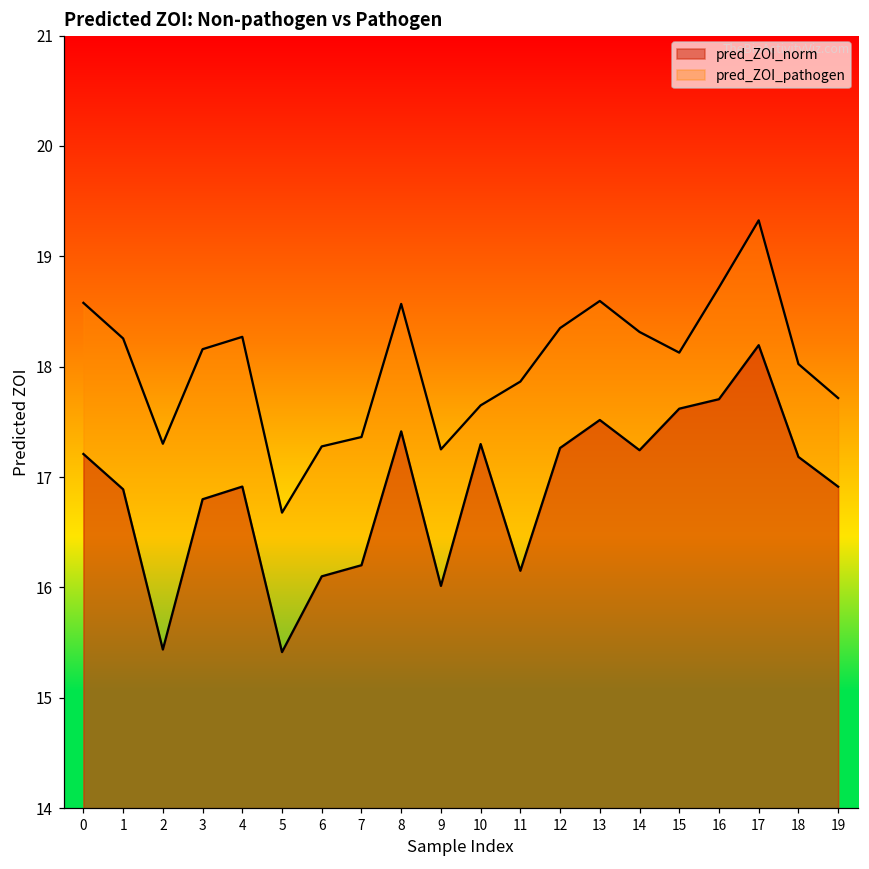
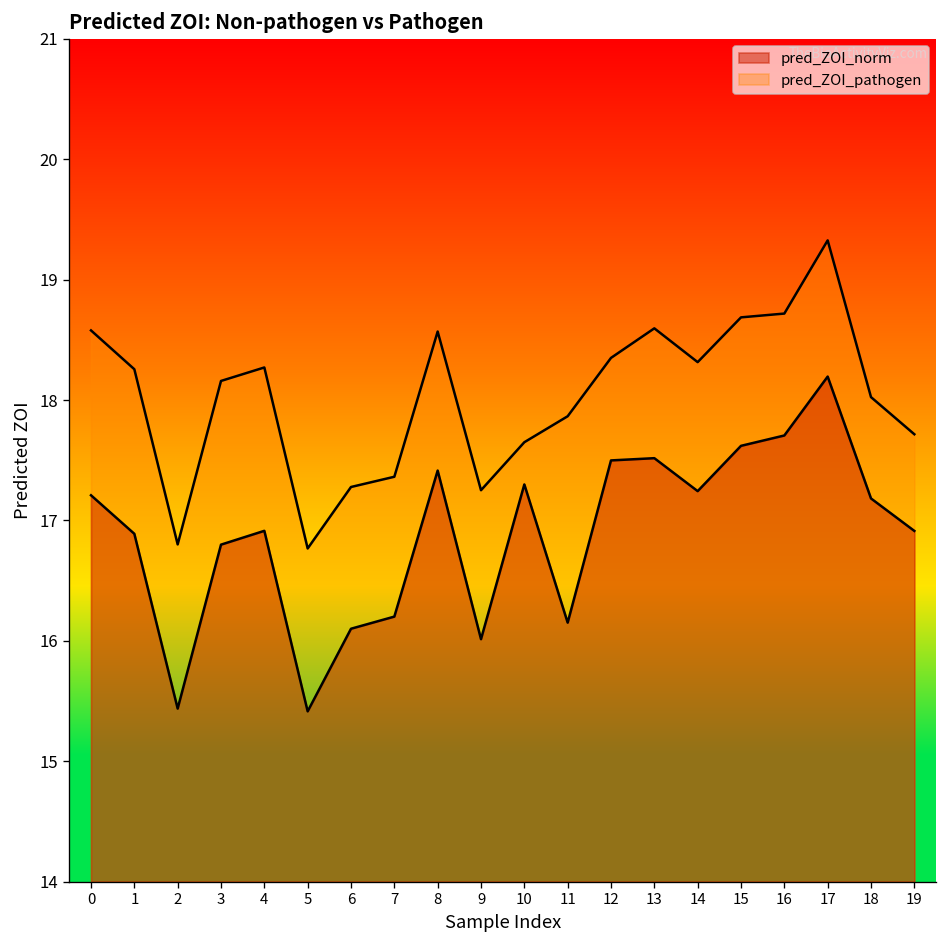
  {
    "pred_ZOI_norm": {
      "0": 17.21,
      "1": 16.89,
      "2": 15.44,
      "3": 16.80,
      "4": 16.91,
      "5": 15.41,
      "6": 16.10,
      "7": 16.20,
      "8": 17.41,
      "9": 16.01,
      "10": 17.30,
      "11": 16.15,
-     "12": 17.26,
+     "12": 17.50,
      "13": 17.52,
      "14": 17.24,
      "15": 17.62,
      "16": 17.71,
      "17": 18.19,
      "18": 17.18,
      "19": 16.91
    },
    "pred_ZOI_pathogen": {
      "0": 18.58,
      "1": 18.26,
-     "2": 17.30,
+     "2": 16.80,
      "3": 18.16,
      "4": 18.27,
-     "5": 16.68,
+     "5": 16.77,
      "6": 17.28,
      "7": 17.36,
      "8": 18.57,
      "9": 17.25,
      "10": 17.65,
      "11": 17.87,
      "12": 18.35,
      "13": 18.60,
      "14": 18.31,
-     "15": 18.13,
+     "15": 18.69,
      "16": 18.72,
      "17": 19.33,
      "18": 18.02,
      "19": 17.72
    }
  }
